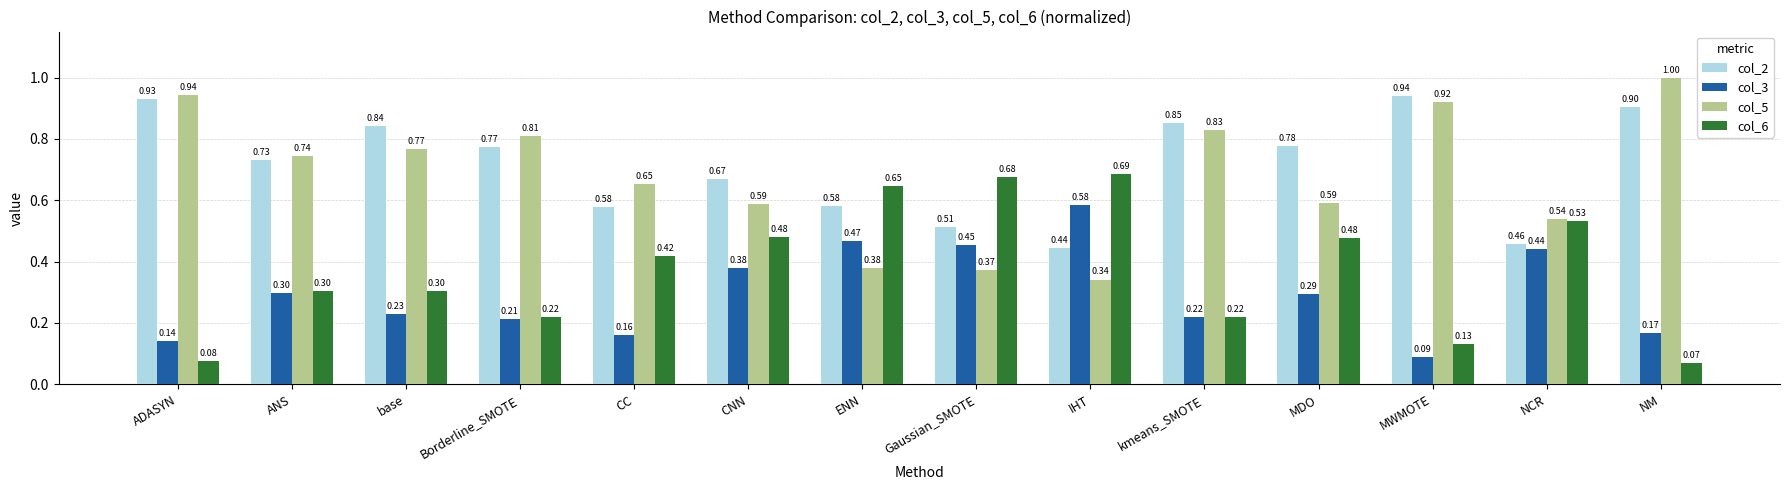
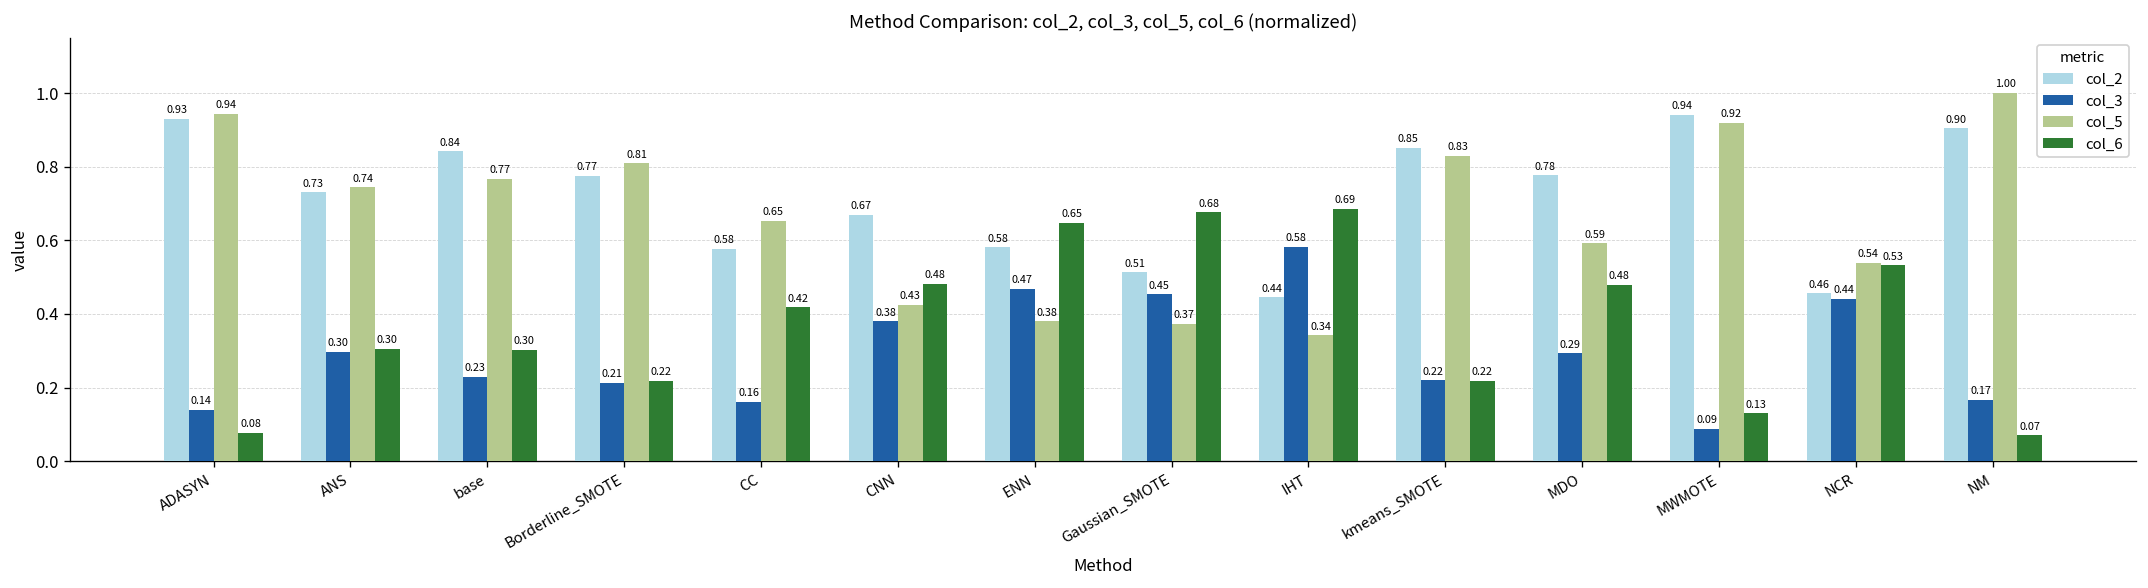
  {
    "col_2": {
      "ADASYN": 0.93,
      "ANS": 0.73,
      "base": 0.84,
      "Borderline_SMOTE": 0.77,
      "CC": 0.58,
      "CNN": 0.67,
      "ENN": 0.58,
      "Gaussian_SMOTE": 0.51,
      "IHT": 0.44,
      "kmeans_SMOTE": 0.85,
      "MDO": 0.78,
      "MWMOTE": 0.94,
      "NCR": 0.46,
      "NM": 0.90
    },
    "col_3": {
      "ADASYN": 0.14,
      "ANS": 0.30,
      "base": 0.23,
      "Borderline_SMOTE": 0.21,
      "CC": 0.16,
      "CNN": 0.38,
      "ENN": 0.47,
      "Gaussian_SMOTE": 0.45,
      "IHT": 0.58,
      "kmeans_SMOTE": 0.22,
      "MDO": 0.29,
      "MWMOTE": 0.09,
      "NCR": 0.44,
      "NM": 0.17
    },
    "col_5": {
      "ADASYN": 0.94,
      "ANS": 0.74,
      "base": 0.77,
      "Borderline_SMOTE": 0.81,
      "CC": 0.65,
-     "CNN": 0.59,
+     "CNN": 0.43,
      "ENN": 0.38,
      "Gaussian_SMOTE": 0.37,
      "IHT": 0.34,
      "kmeans_SMOTE": 0.83,
      "MDO": 0.59,
      "MWMOTE": 0.92,
      "NCR": 0.54,
      "NM": 1.00
    },
    "col_6": {
      "ADASYN": 0.08,
      "ANS": 0.30,
      "base": 0.30,
      "Borderline_SMOTE": 0.22,
      "CC": 0.42,
      "CNN": 0.48,
      "ENN": 0.65,
      "Gaussian_SMOTE": 0.68,
      "IHT": 0.69,
      "kmeans_SMOTE": 0.22,
      "MDO": 0.48,
      "MWMOTE": 0.13,
      "NCR": 0.53,
      "NM": 0.07
    }
  }
